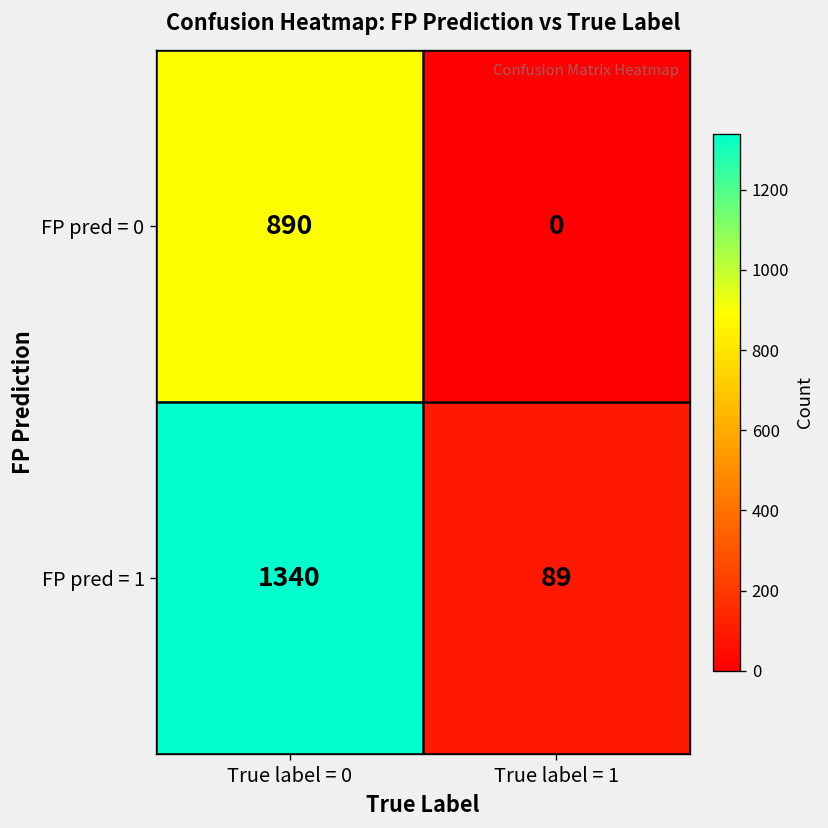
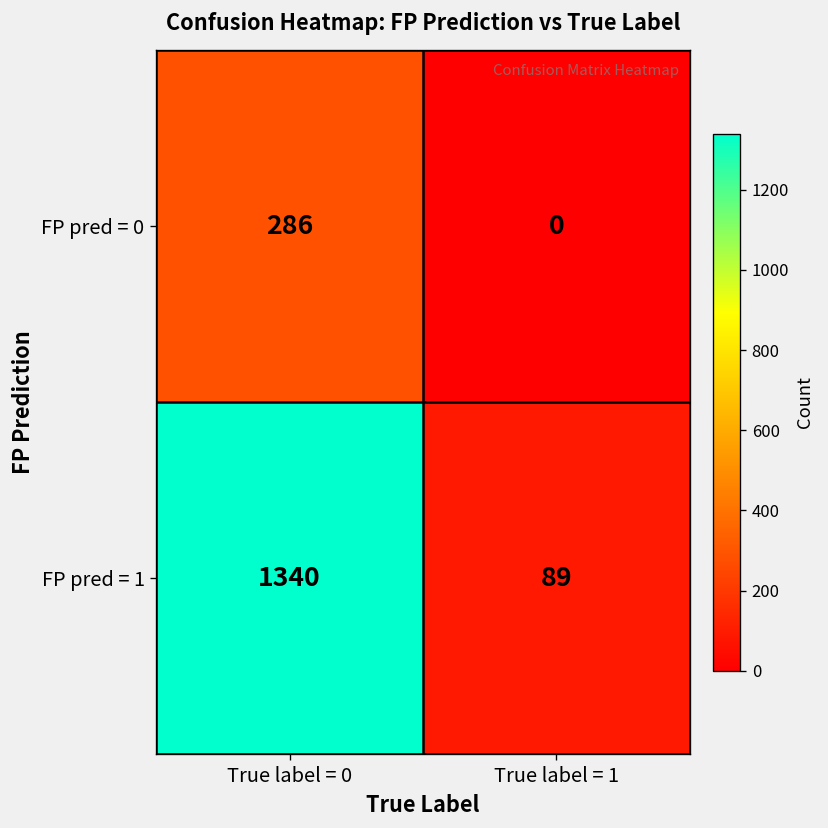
  {
    "FP pred = 0": {
-     "True label = 0": 890
+     "True label = 0": 286
    },
    "FP pred = 1": {
      "True label = 0": 1340,
      "True label = 1": 89
    }
  }
